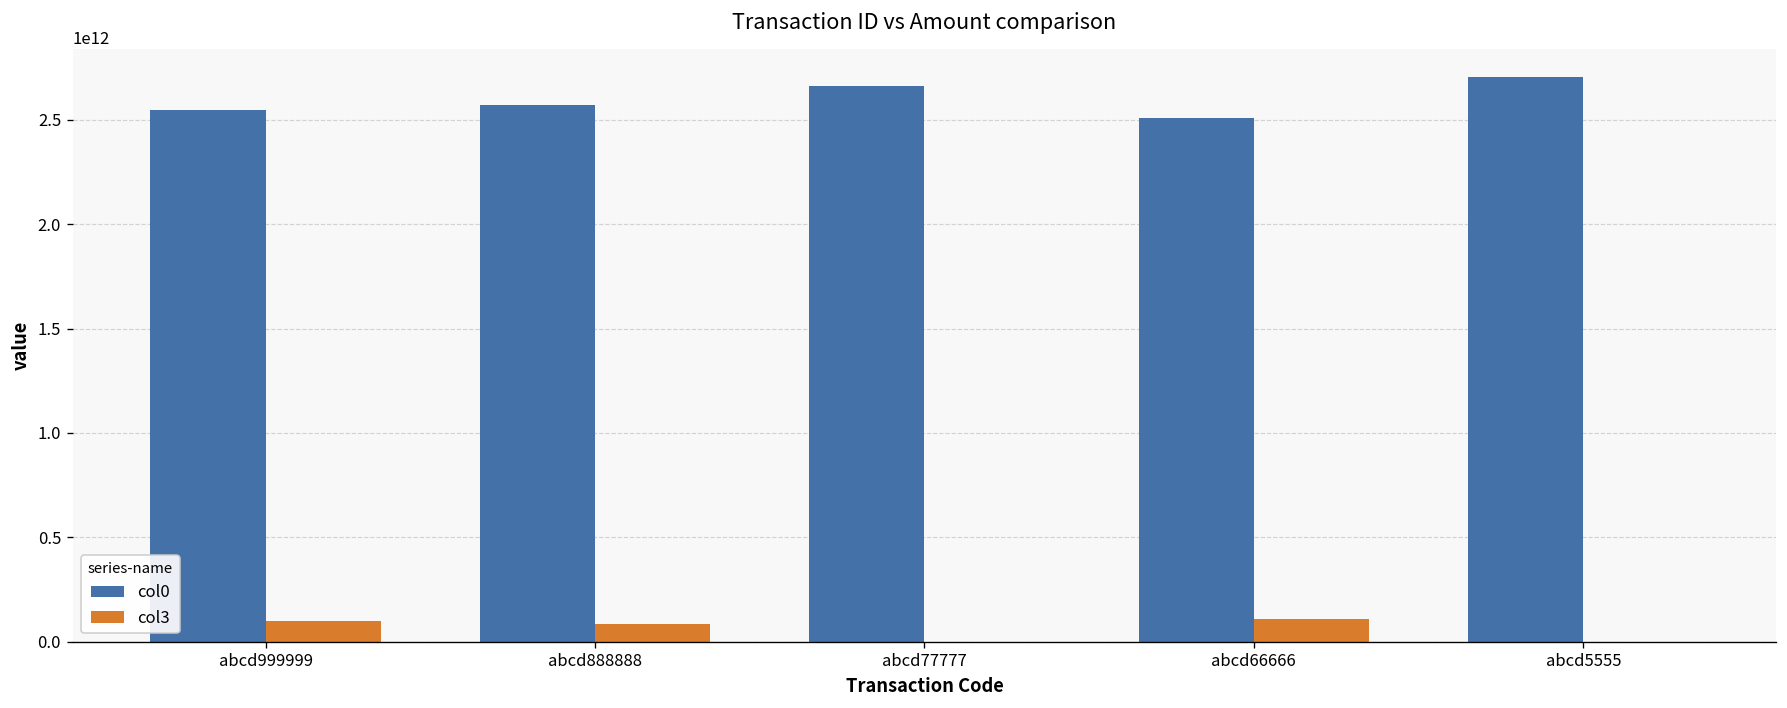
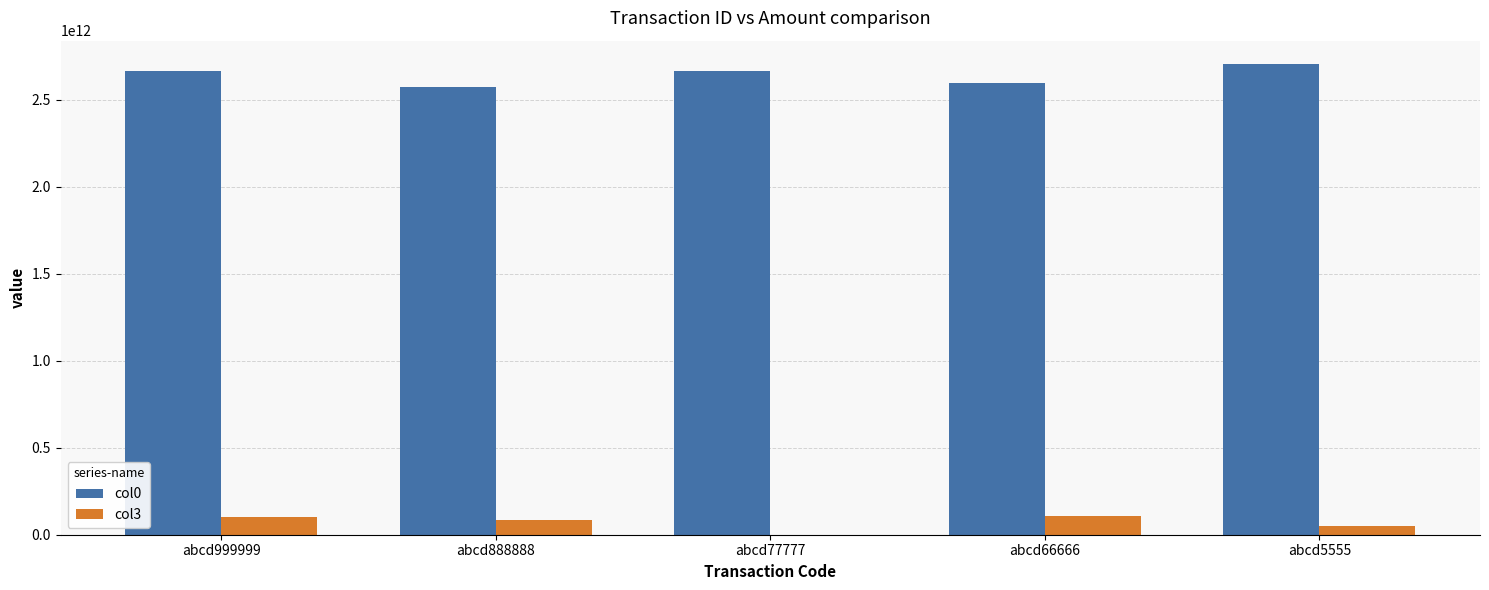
  {
    "col0": {
-     "abcd999999": 2550000000000,
+     "abcd999999": 2670000000000,
      "abcd888888": 2570000000000,
      "abcd77777": 2660000000000,
-     "abcd66666": 2510000000000,
+     "abcd66666": 2600000000000,
      "abcd5555": 2710000000000
    },
    "col3": {
      "abcd999999": 100000000000,
      "abcd888888": 80000000000,
      "abcd66666": 110000000000,
-     "abcd5555": 0
+     "abcd5555": 50000000000
    }
  }
